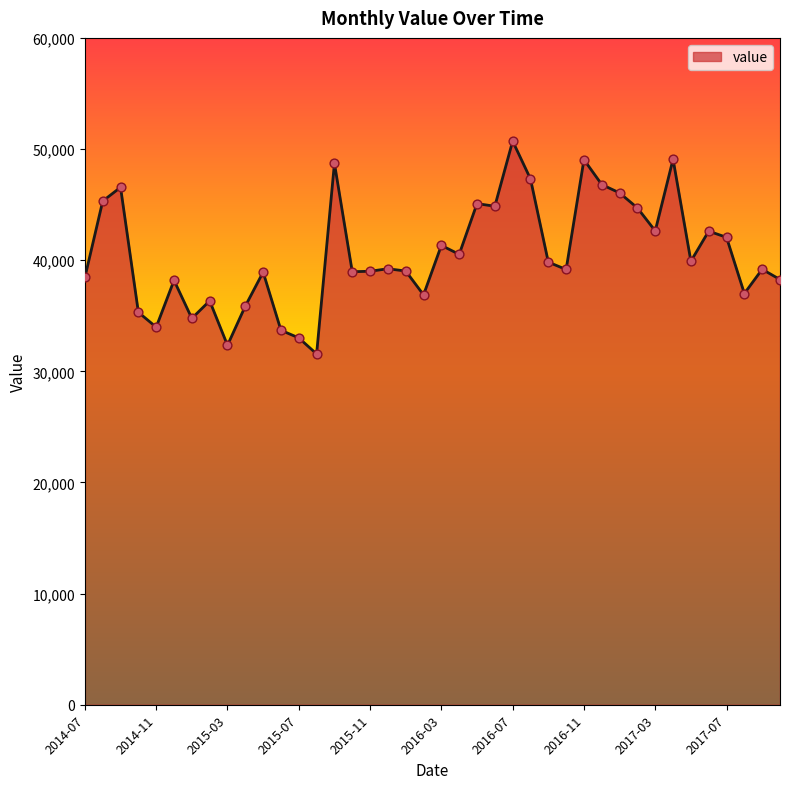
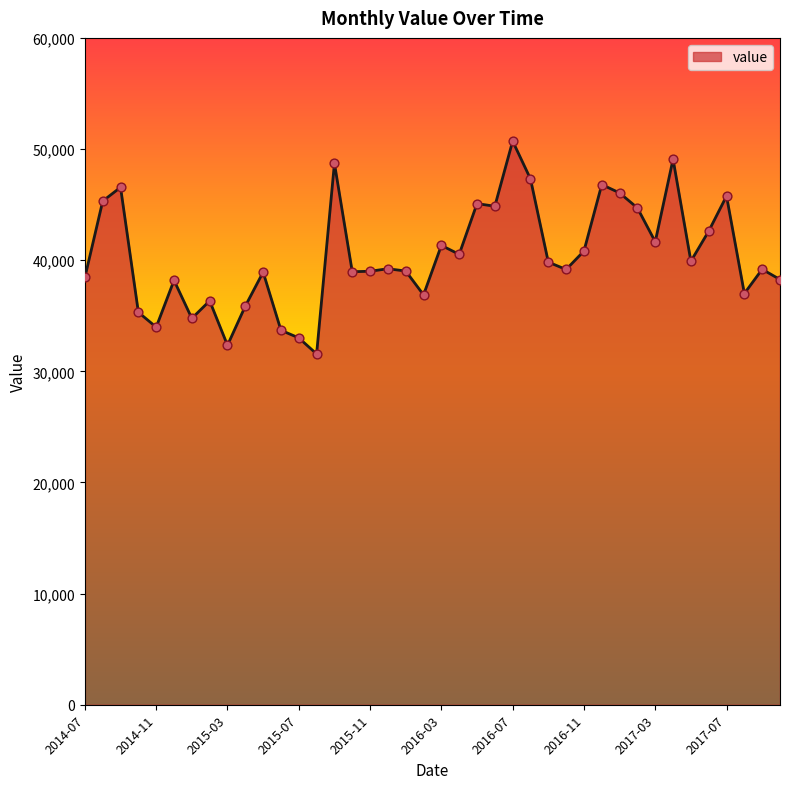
  {
    "2014-07": "38,500",
    "2014-11": "34,000",
    "2015-03": "32,300",
    "2015-07": "33,000",
    "2015-11": "39,000",
    "2016-03": "41,300",
    "2016-07": "50,700",
-   "2016-11": "49,000",
-   "2017-03": "42,600",
-   "2017-07": "42,100"
+   "2016-11": "40,800",
+   "2017-03": "41,700",
+   "2017-07": "45,800"
  }
